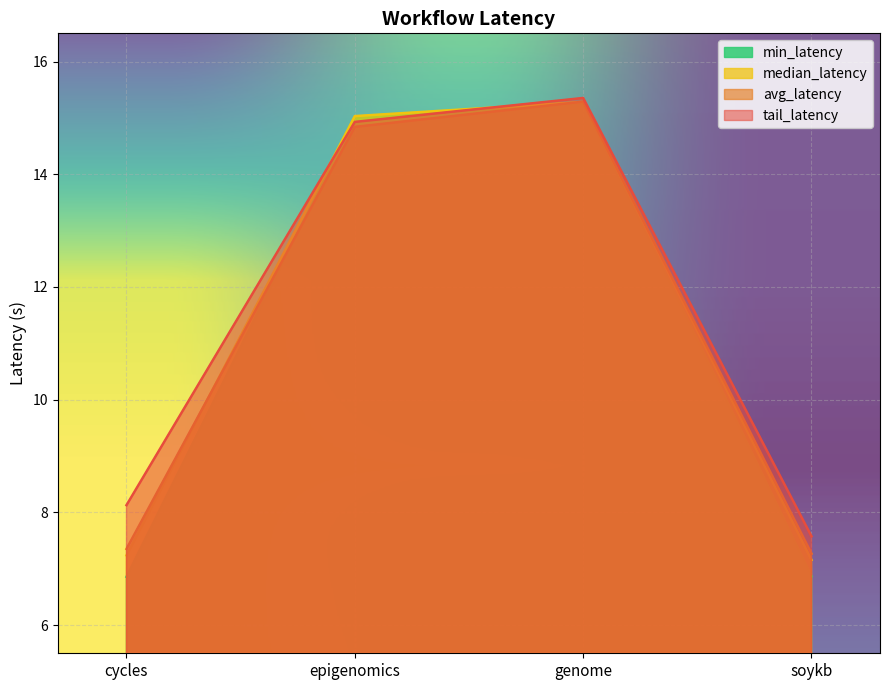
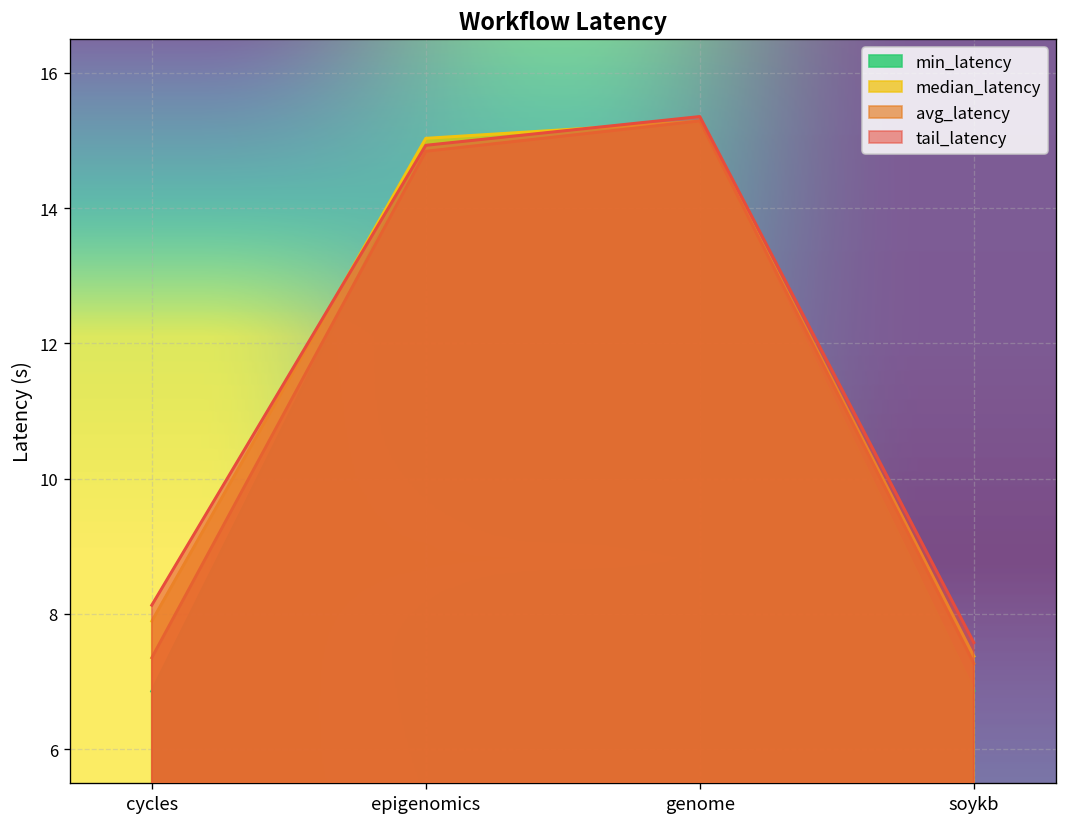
  {
    "min_latency": {
      "cycles": 6.9,
      "soykb": 6.9
    },
    "median_latency": {
-     "cycles": 7.2,
-     "soykb": 7.2
+     "cycles": 7.9,
+     "soykb": 7.4
    }
  }
